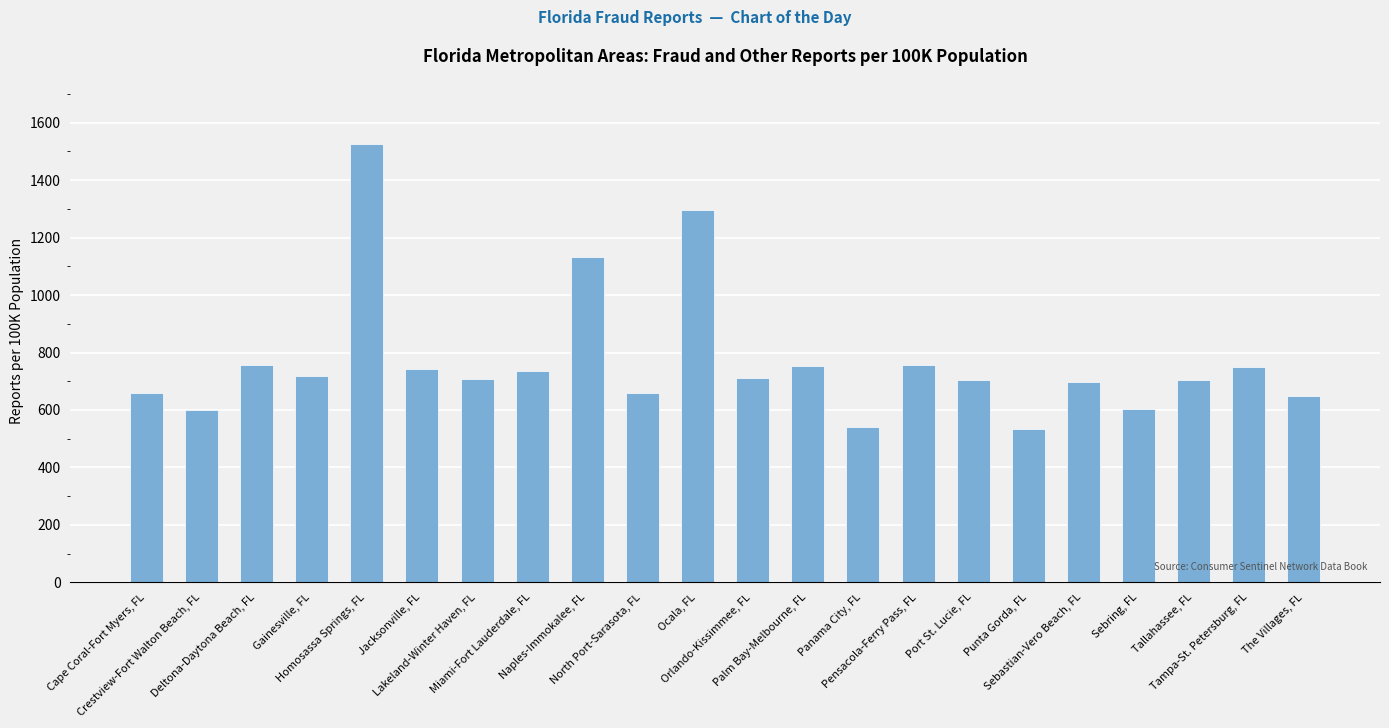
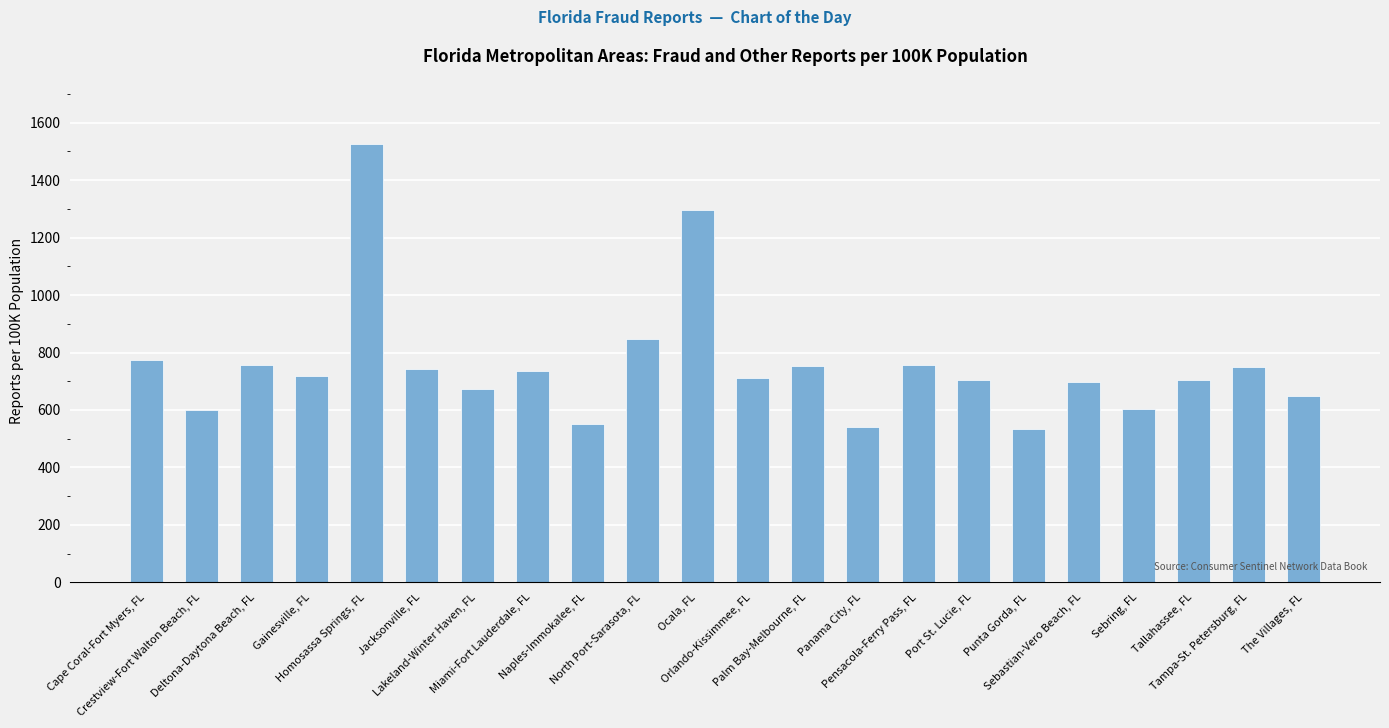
  {
-   "Cape Coral-Fort Myers, FL": 660,
+   "Cape Coral-Fort Myers, FL": 770,
    "Crestview-Fort Walton Beach, FL": 600,
    "Deltona-Daytona Beach, FL": 760,
    "Gainesville, FL": 720,
    "Homosassa Springs, FL": 1520,
    "Jacksonville, FL": 740,
-   "Lakeland-Winter Haven, FL": 710,
+   "Lakeland-Winter Haven, FL": 670,
    "Miami-Fort Lauderdale, FL": 730,
-   "Naples-Immokalee, FL": 1130,
-   "North Port-Sarasota, FL": 660,
+   "Naples-Immokalee, FL": 550,
+   "North Port-Sarasota, FL": 850,
    "Ocala, FL": 1300,
    "Orlando-Kissimmee, FL": 710,
    "Palm Bay-Melbourne, FL": 750,
    "Panama City, FL": 540,
    "Pensacola-Ferry Pass, FL": 760,
    "Port St. Lucie, FL": 700,
    "Punta Gorda, FL": 530,
    "Sebastian-Vero Beach, FL": 700,
    "Sebring, FL": 600,
    "Tallahassee, FL": 710,
    "Tampa-St. Petersburg, FL": 750,
    "The Villages, FL": 650
  }
